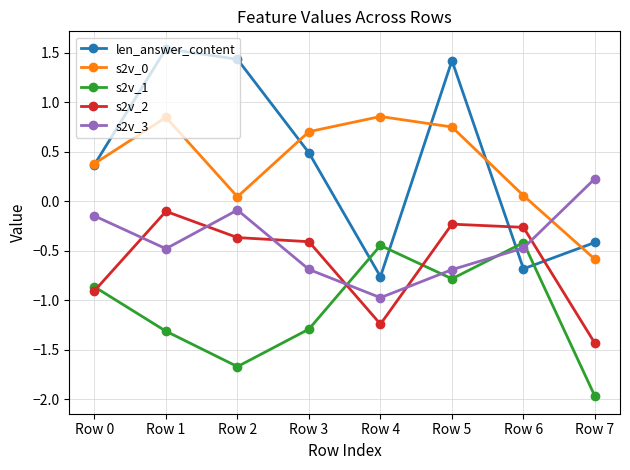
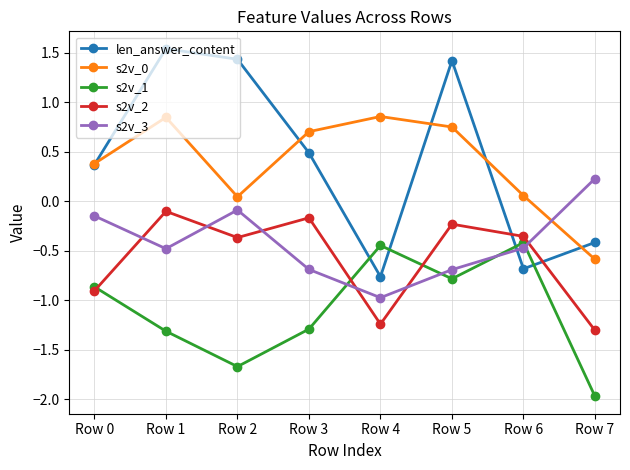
  {
    "len_answer_content": {
      "Row 3": 0.5,
      "Row 4": -0.8,
      "Row 5": 1.4,
      "Row 6": -0.7,
      "Row 7": -0.4
    },
    "s2v_0": {
      "Row 2": 0.0,
      "Row 3": 0.7,
      "Row 4": 0.9,
      "Row 5": 0.8,
      "Row 6": 0.1,
      "Row 7": -0.6
    },
    "s2v_1": {
      "Row 0": -0.9,
      "Row 1": -1.3,
      "Row 2": -1.7,
      "Row 3": -1.3,
      "Row 4": -0.4,
      "Row 5": -0.8,
      "Row 6": -0.4,
      "Row 7": -2.0
    },
    "s2v_2": {
      "Row 0": -0.9,
      "Row 1": -0.1,
      "Row 2": -0.4,
-     "Row 3": -0.4,
+     "Row 3": -0.2,
      "Row 4": -1.2,
      "Row 5": -0.2,
-     "Row 6": -0.3,
-     "Row 7": -1.4
+     "Row 6": -0.4,
+     "Row 7": -1.3
    },
    "s2v_3": {
      "Row 0": -0.1,
      "Row 1": -0.5,
      "Row 2": -0.1,
      "Row 3": -0.7,
      "Row 4": -1.0,
      "Row 5": -0.7,
      "Row 6": -0.5,
      "Row 7": 0.2
    }
  }
